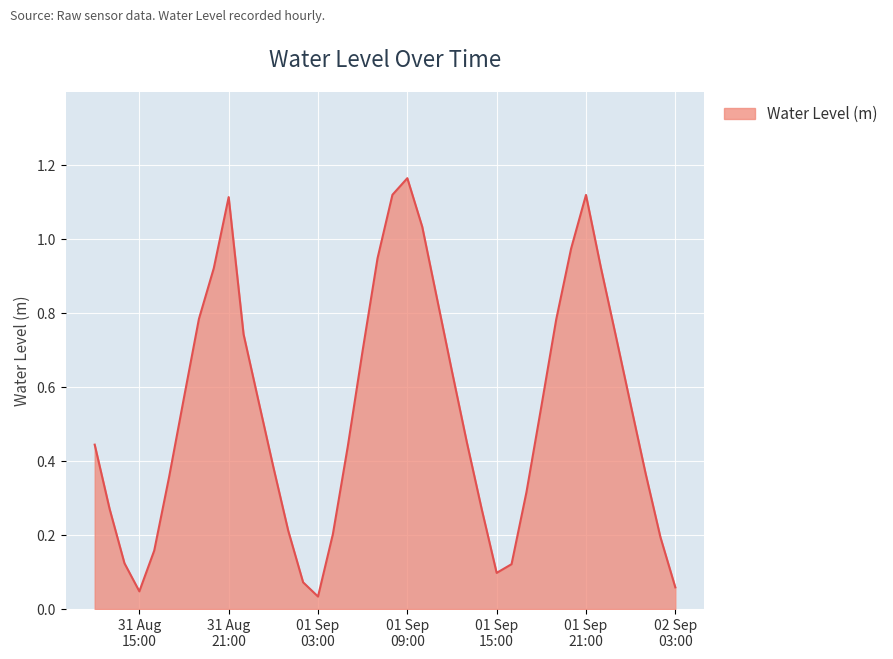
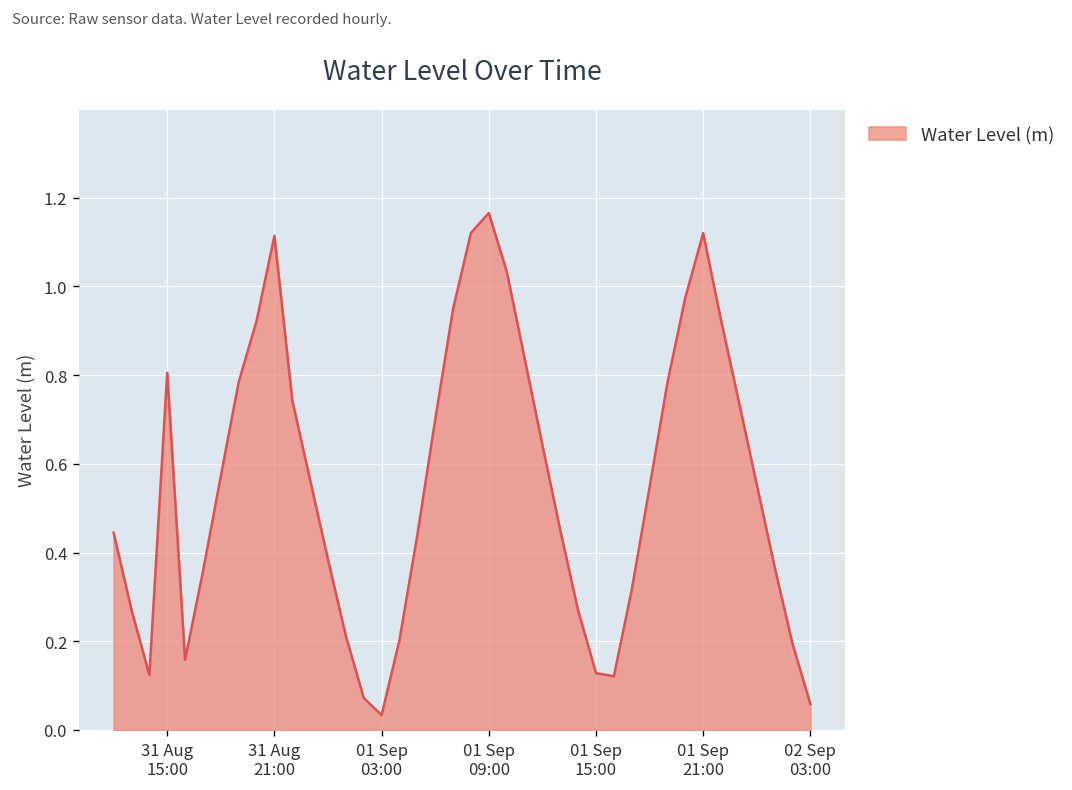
  {
-   "31 Aug 15:00": 0.05,
+   "31 Aug 15:00": 0.81,
    "31 Aug 21:00": 1.11,
    "01 Sep 03:00": 0.03,
    "01 Sep 09:00": 1.17,
-   "01 Sep 15:00": 0.10,
+   "01 Sep 15:00": 0.13,
    "01 Sep 21:00": 1.12,
    "02 Sep 03:00": 0.06
  }
